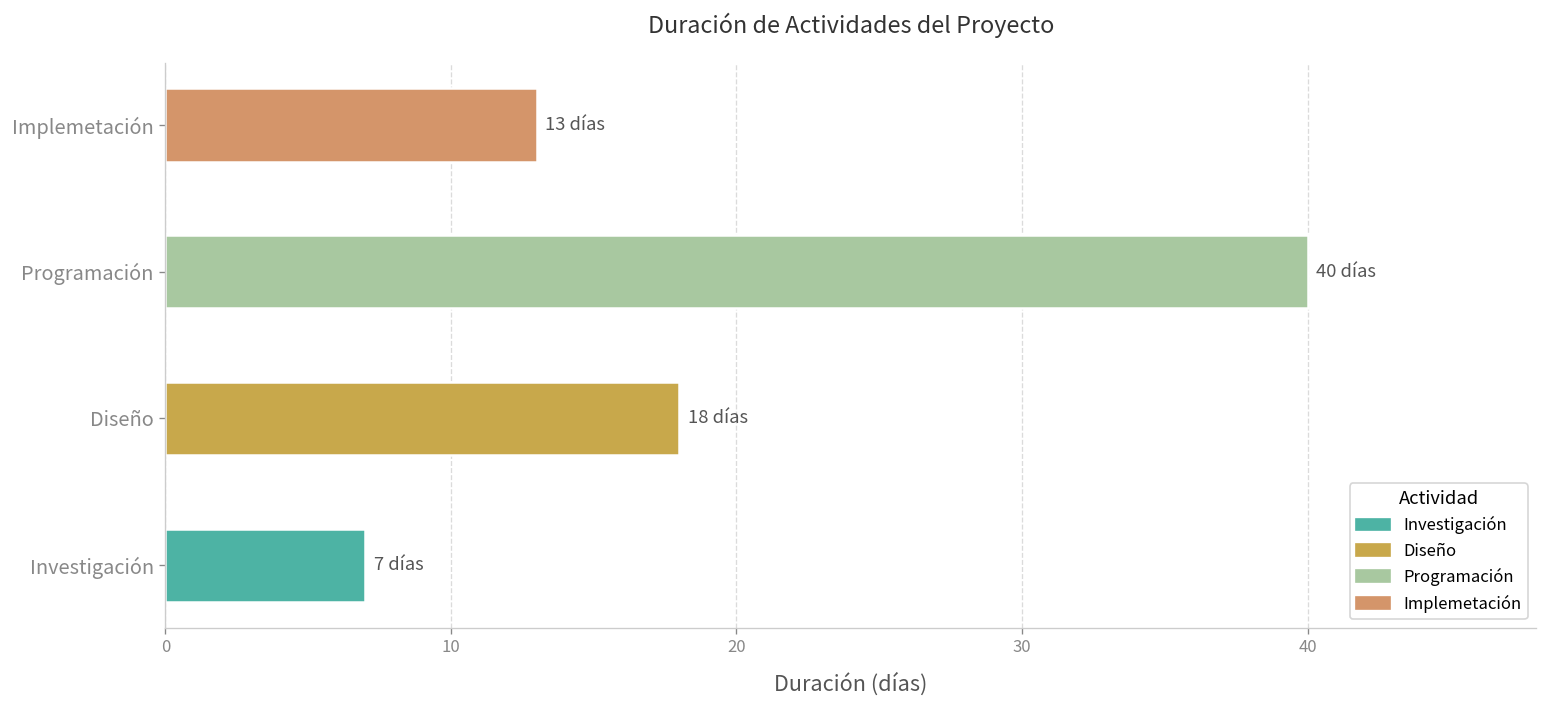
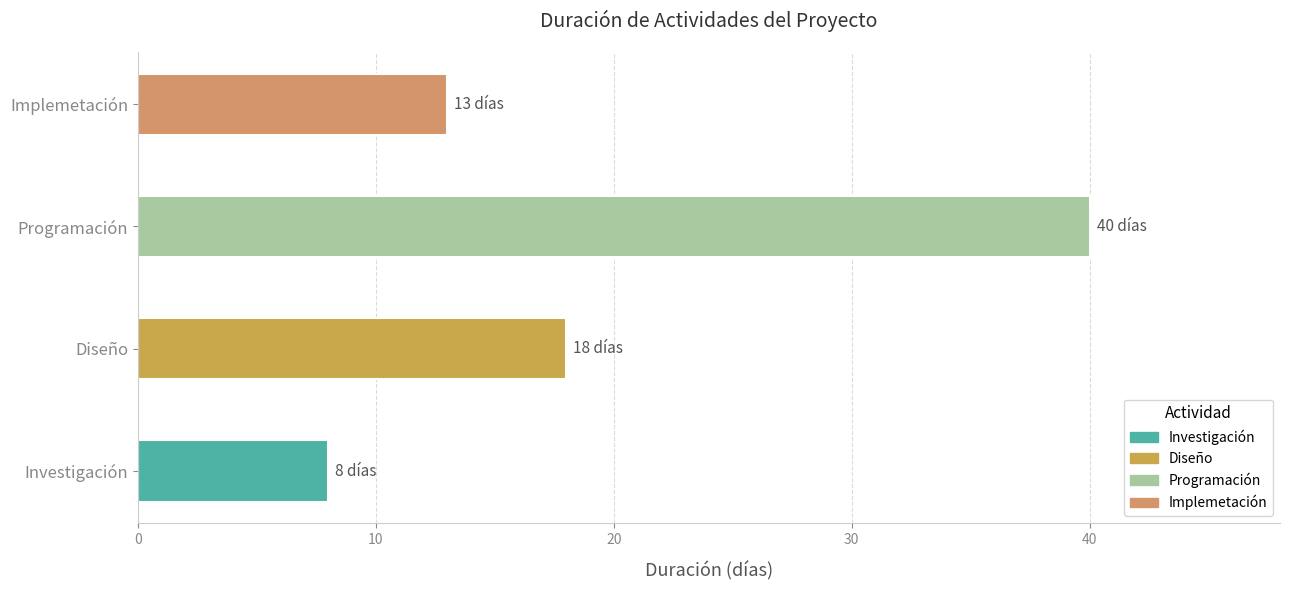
  {
    "Implemetación": 13,
    "Programación": 40,
    "Diseño": 18,
-   "Investigación": 7
+   "Investigación": 8
  }
